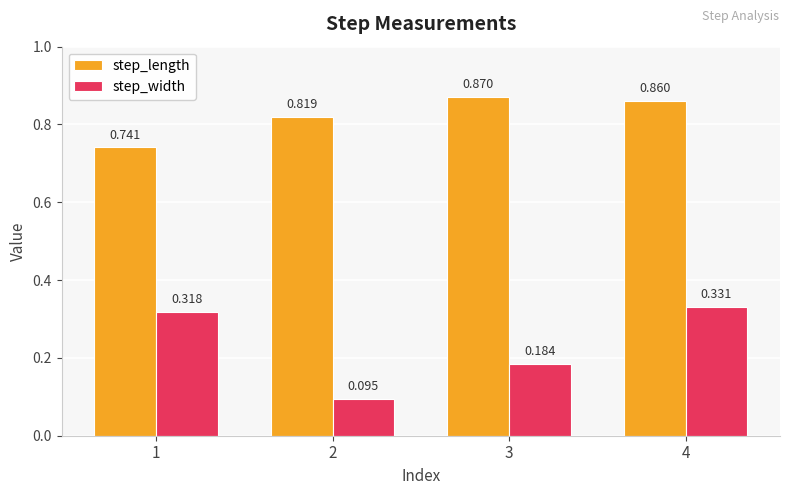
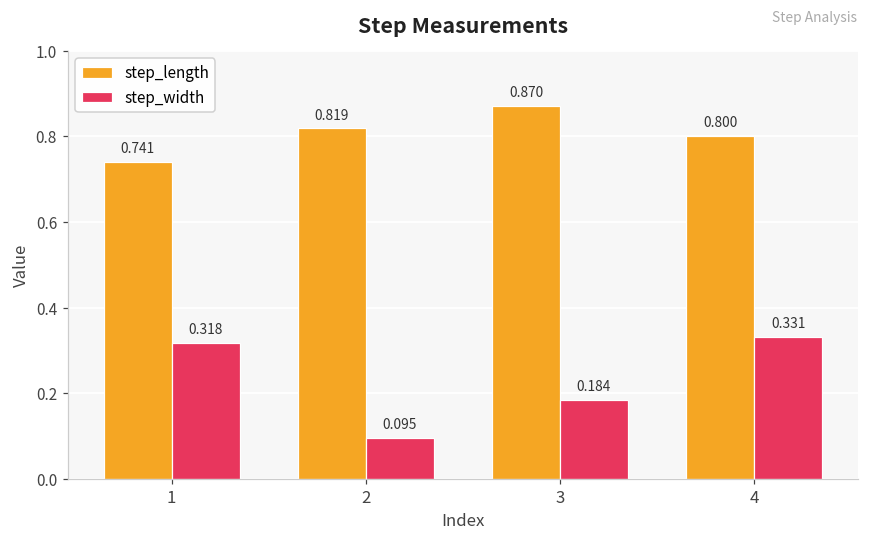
  {
    "step_length": {
      "1": 0.741,
      "2": 0.819,
      "3": 0.870,
-     "4": 0.860
+     "4": 0.800
    },
    "step_width": {
      "1": 0.318,
      "2": 0.095,
      "3": 0.184,
      "4": 0.331
    }
  }
